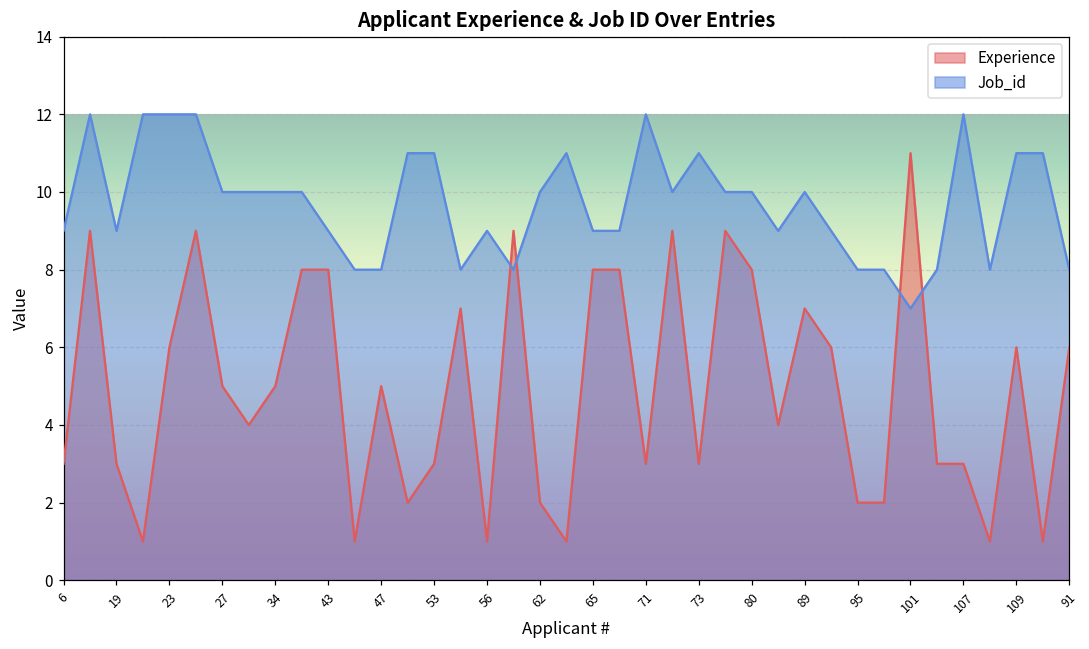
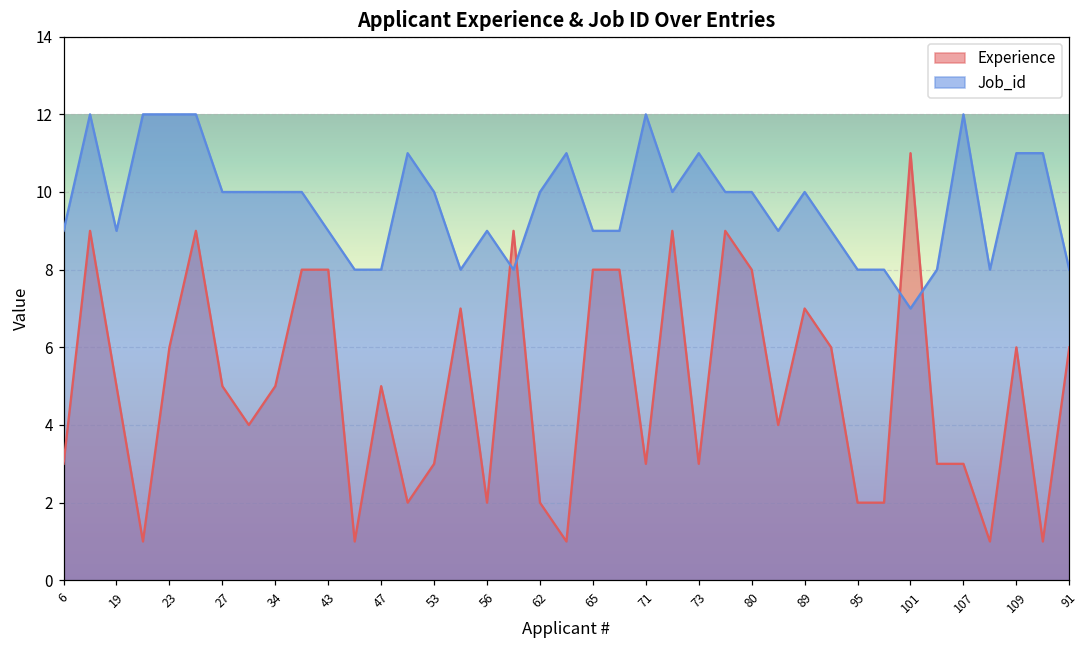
  {
    "Experience": {
      "6": 3,
-     "19": 3,
+     "19": 5,
      "23": 6,
      "27": 5,
      "34": 5,
      "43": 8,
      "47": 5,
      "53": 3,
-     "56": 1,
+     "56": 2,
      "62": 2,
      "65": 8,
      "71": 3,
      "73": 3,
      "80": 8,
      "89": 7,
      "95": 2,
      "101": 11,
      "107": 3,
      "109": 6
    },
    "Job_id": {
      "6": 9,
      "19": 9,
      "23": 12,
      "27": 10,
      "34": 10,
      "43": 9,
      "47": 8,
-     "53": 11,
+     "53": 10,
      "56": 9,
      "62": 10,
      "65": 9,
      "71": 12,
      "73": 11,
      "80": 10,
      "89": 10,
      "95": 8,
      "101": 7,
      "107": 12,
      "109": 11
    }
  }
